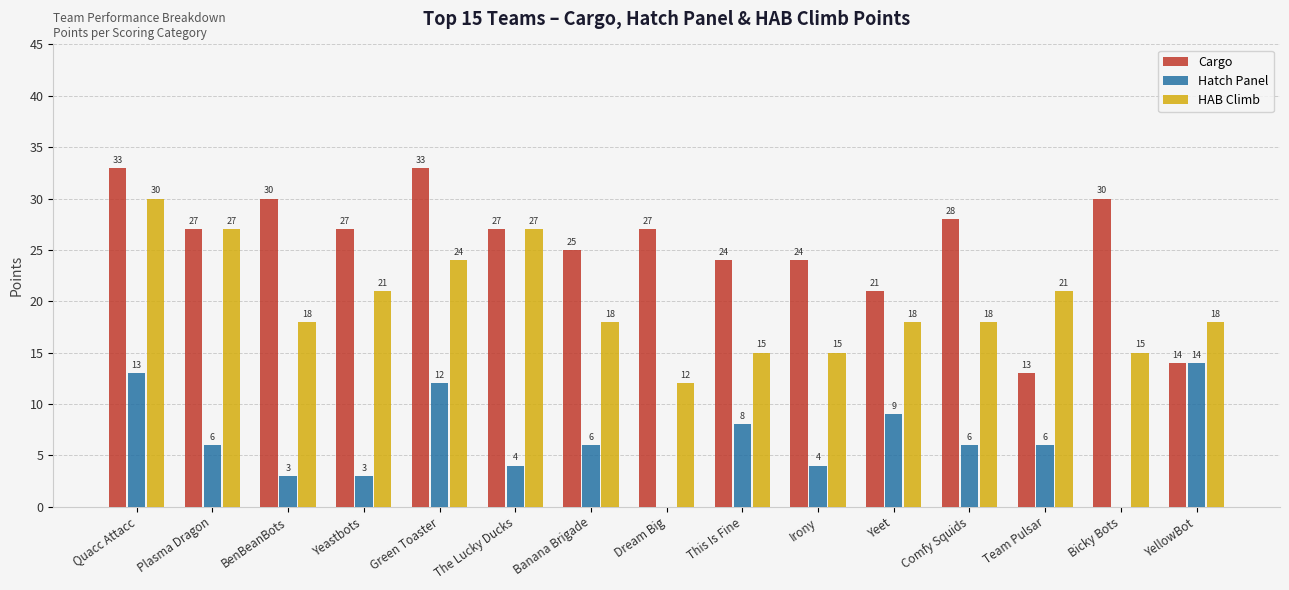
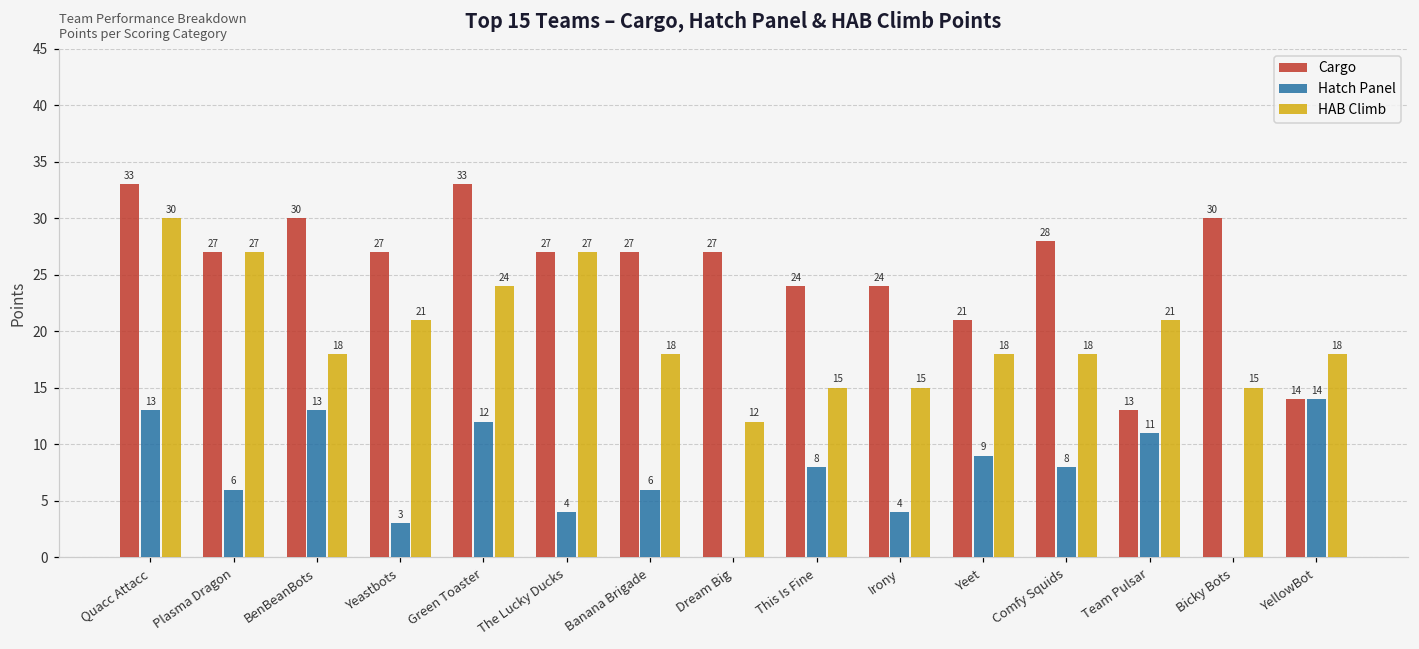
  {
    "Cargo": {
      "Quacc Attacc": 33,
      "Plasma Dragon": 27,
      "BenBeanBots": 30,
      "Yeastbots": 27,
      "Green Toaster": 33,
      "The Lucky Ducks": 27,
-     "Banana Brigade": 25,
+     "Banana Brigade": 27,
      "Dream Big": 27,
      "This Is Fine": 24,
      "Irony": 24,
      "Yeet": 21,
      "Comfy Squids": 28,
      "Team Pulsar": 13,
      "Bicky Bots": 30,
      "YellowBot": 14
    },
    "Hatch Panel": {
      "Quacc Attacc": 13,
      "Plasma Dragon": 6,
-     "BenBeanBots": 3,
+     "BenBeanBots": 13,
      "Yeastbots": 3,
      "Green Toaster": 12,
      "The Lucky Ducks": 4,
      "Banana Brigade": 6,
      "This Is Fine": 8,
      "Irony": 4,
      "Yeet": 9,
-     "Comfy Squids": 6,
-     "Team Pulsar": 6,
+     "Comfy Squids": 8,
+     "Team Pulsar": 11,
      "YellowBot": 14
    },
    "HAB Climb": {
      "Quacc Attacc": 30,
      "Plasma Dragon": 27,
      "BenBeanBots": 18,
      "Yeastbots": 21,
      "Green Toaster": 24,
      "The Lucky Ducks": 27,
      "Banana Brigade": 18,
      "Dream Big": 12,
      "This Is Fine": 15,
      "Irony": 15,
      "Yeet": 18,
      "Comfy Squids": 18,
      "Team Pulsar": 21,
      "Bicky Bots": 15,
      "YellowBot": 18
    }
  }
